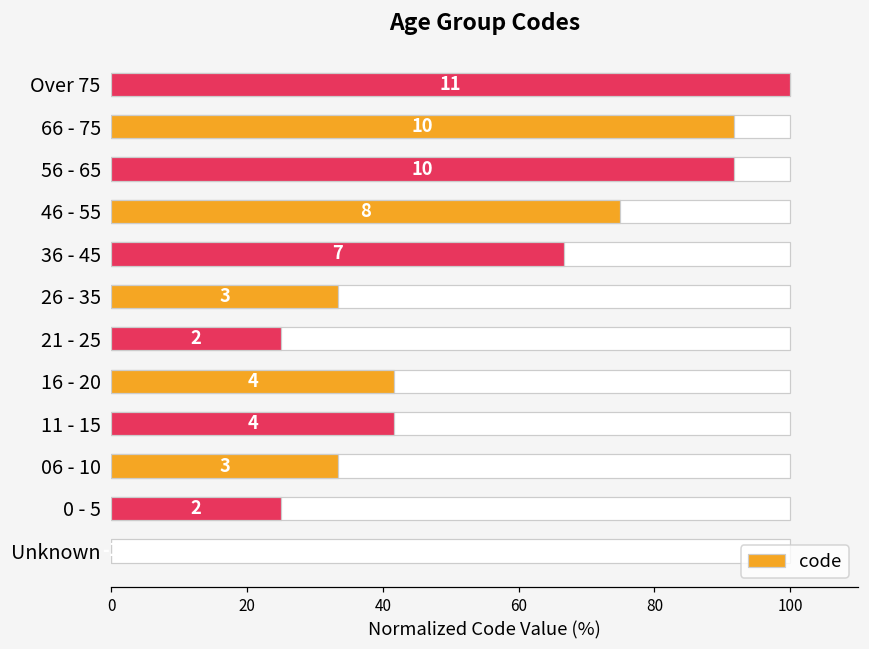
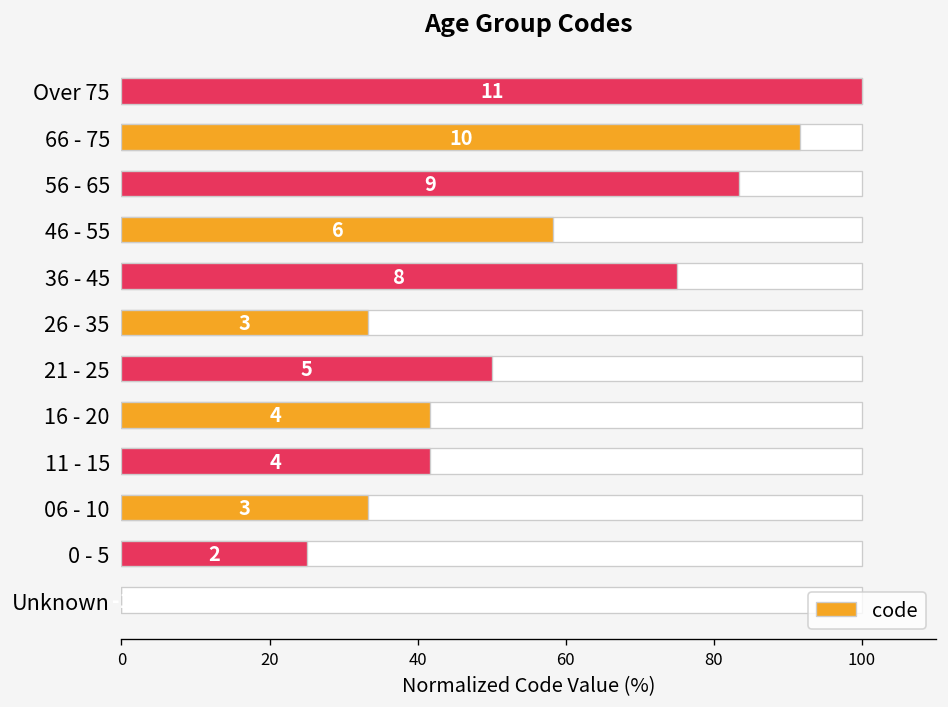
  {
    "code": {
-     "56 - 65": 10,
-     "46 - 55": 8,
-     "36 - 45": 7,
-     "21 - 25": 2
+     "56 - 65": 9,
+     "46 - 55": 6,
+     "36 - 45": 8,
+     "21 - 25": 5
    }
  }
